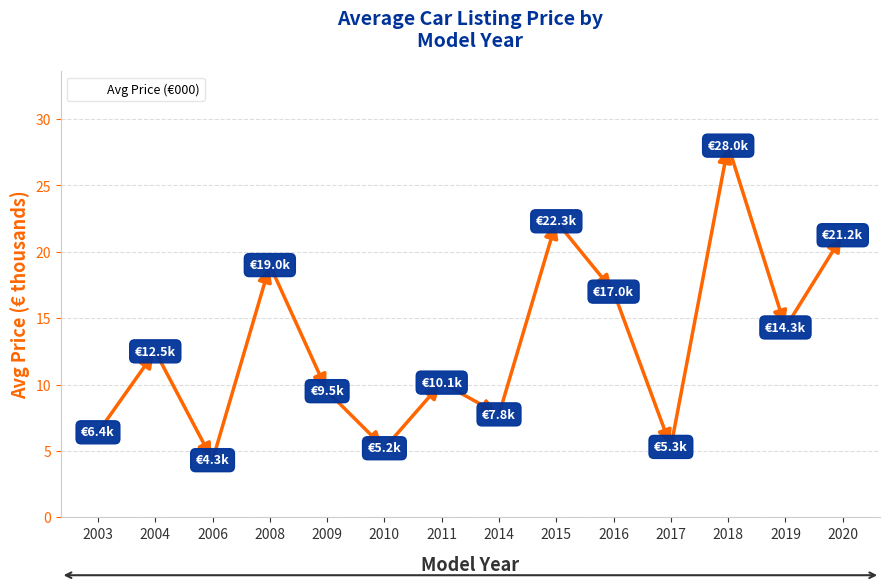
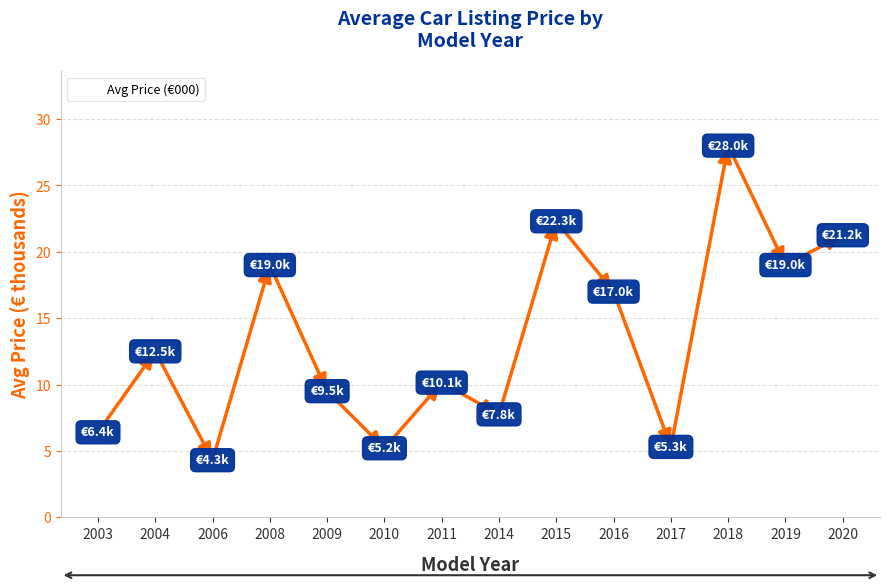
  {
-   "2019": "€14.3k"
+   "2019": "€19.0k"
  }
